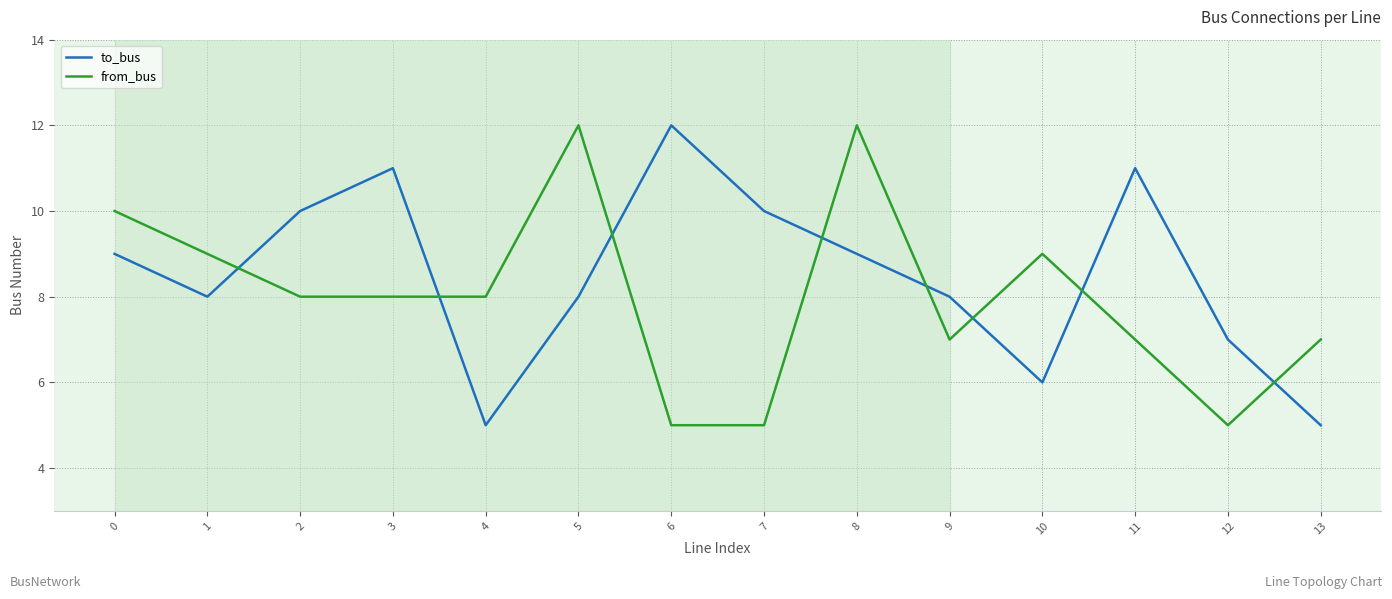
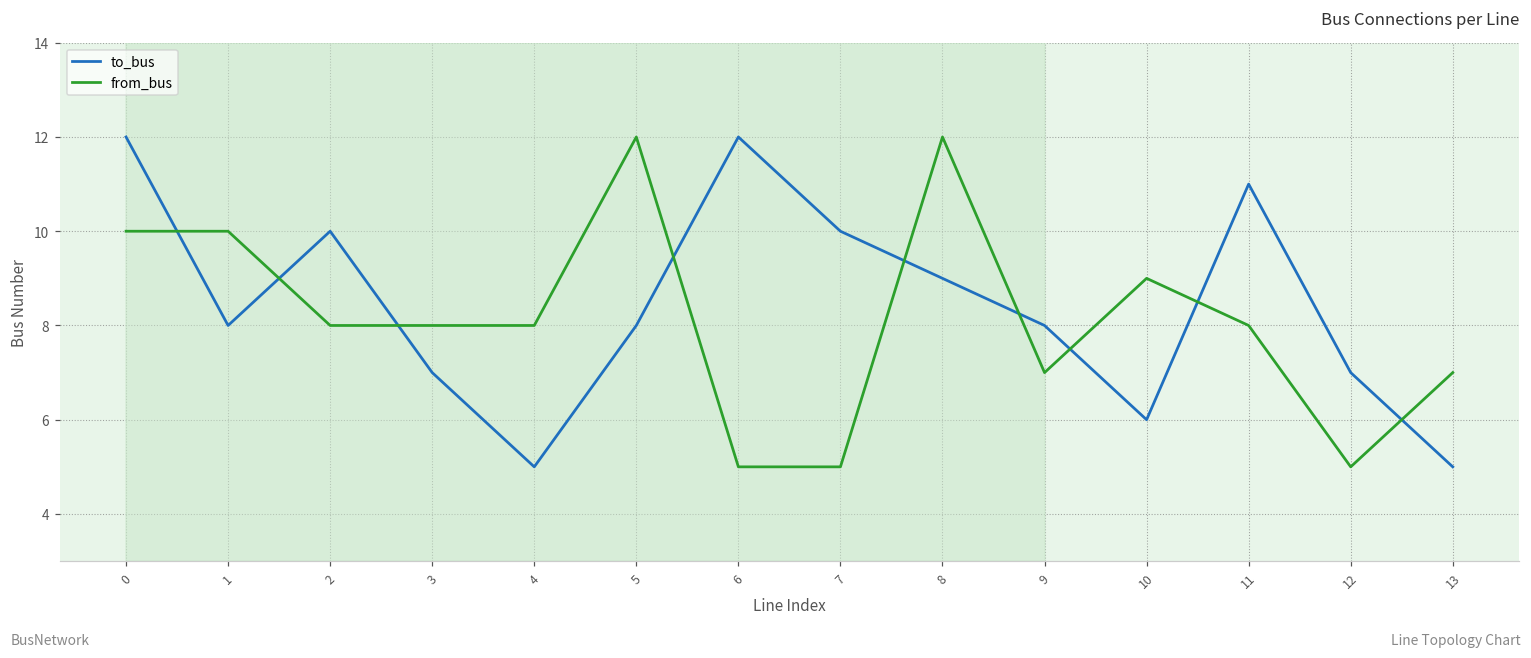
  {
    "to_bus": {
-     "0": 9,
+     "0": 12,
      "1": 8,
      "2": 10,
-     "3": 11,
+     "3": 7,
      "4": 5,
      "5": 8,
      "6": 12,
      "7": 10,
      "8": 9,
      "9": 8,
      "10": 6,
      "11": 11,
      "12": 7,
      "13": 5
    },
    "from_bus": {
      "0": 10,
-     "1": 9,
+     "1": 10,
      "2": 8,
      "3": 8,
      "4": 8,
      "5": 12,
      "6": 5,
      "7": 5,
      "8": 12,
      "9": 7,
      "10": 9,
-     "11": 7,
+     "11": 8,
      "12": 5,
      "13": 7
    }
  }
